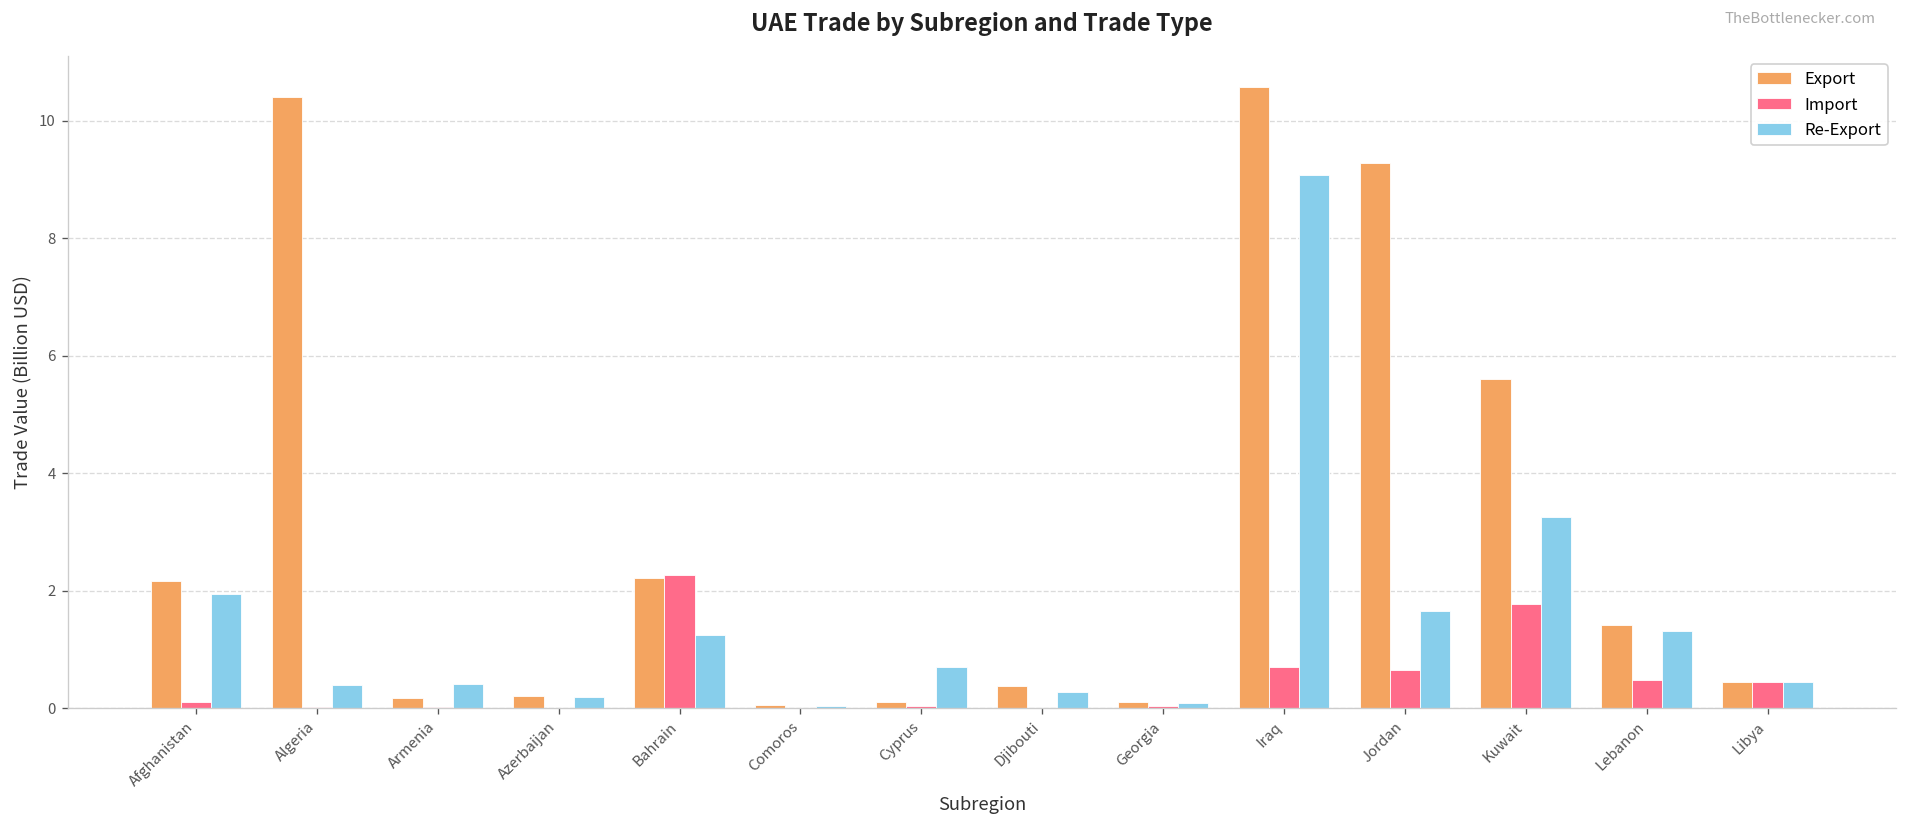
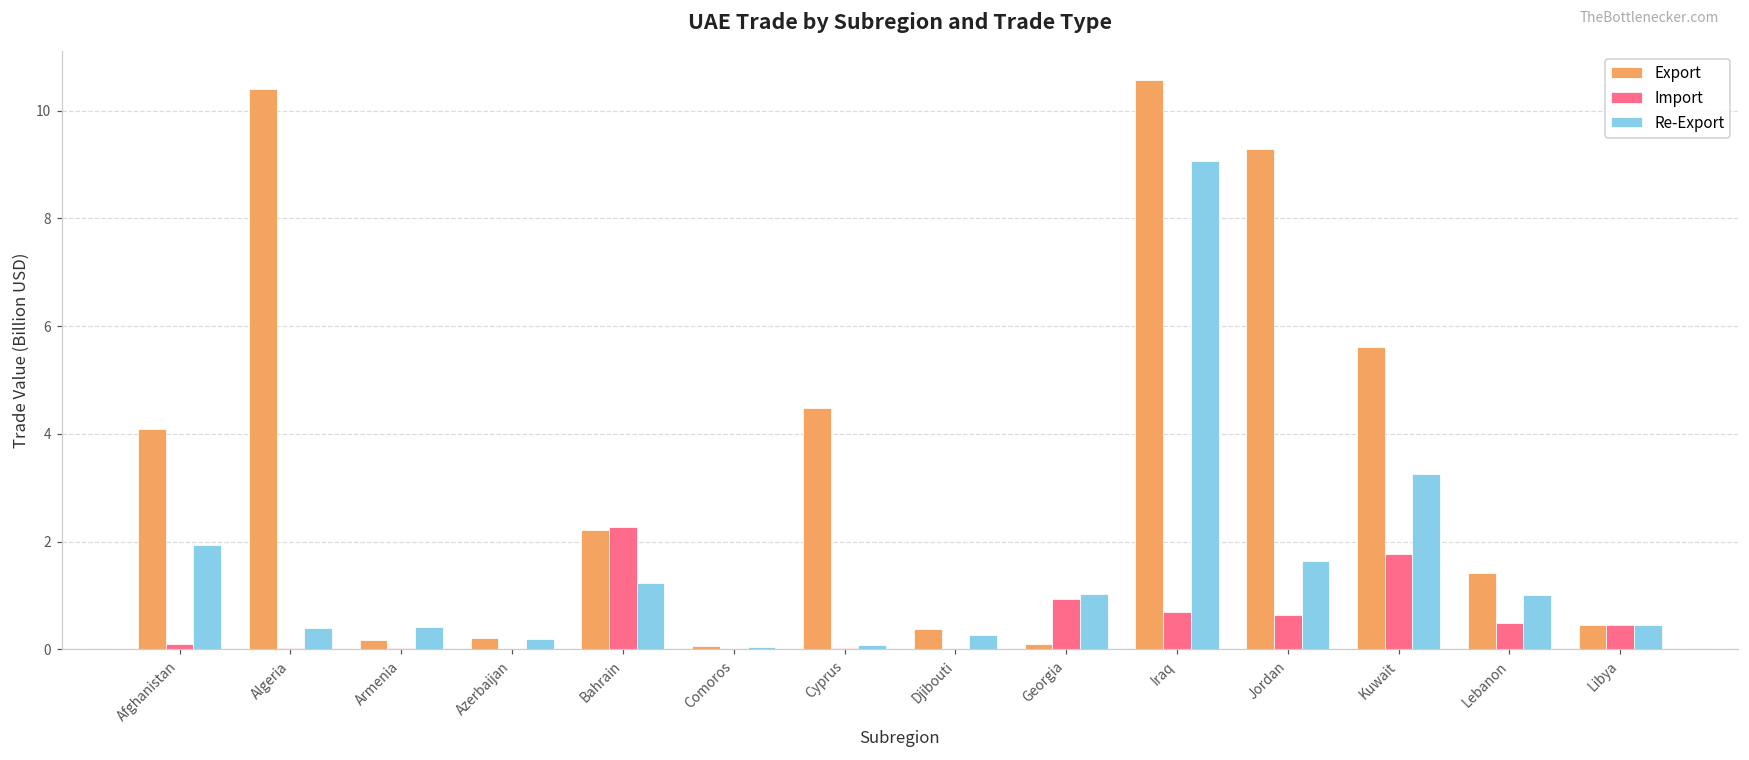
  {
    "Export": {
-     "Afghanistan": 2.2,
+     "Afghanistan": 4.1,
      "Algeria": 10.4,
      "Armenia": 0.2,
      "Azerbaijan": 0.2,
      "Bahrain": 2.2,
      "Comoros": 0.1,
-     "Cyprus": 0.1,
+     "Cyprus": 4.5,
      "Djibouti": 0.4,
      "Georgia": 0.1,
      "Iraq": 10.6,
      "Jordan": 9.3,
      "Kuwait": 5.6,
      "Lebanon": 1.4,
      "Libya": 0.4
    },
    "Import": {
      "Afghanistan": 0.1,
      "Bahrain": 2.3,
-     "Georgia": 0.0,
+     "Georgia": 0.9,
      "Iraq": 0.7,
      "Jordan": 0.6,
      "Kuwait": 1.8,
      "Lebanon": 0.5,
      "Libya": 0.4
    },
    "Re-Export": {
      "Afghanistan": 1.9,
      "Algeria": 0.4,
      "Armenia": 0.4,
      "Azerbaijan": 0.2,
      "Bahrain": 1.2,
-     "Cyprus": 0.7,
+     "Cyprus": 0.1,
      "Djibouti": 0.3,
-     "Georgia": 0.1,
+     "Georgia": 1.0,
      "Iraq": 9.1,
      "Jordan": 1.6,
      "Kuwait": 3.3,
-     "Lebanon": 1.3,
+     "Lebanon": 1.0,
      "Libya": 0.4
    }
  }
